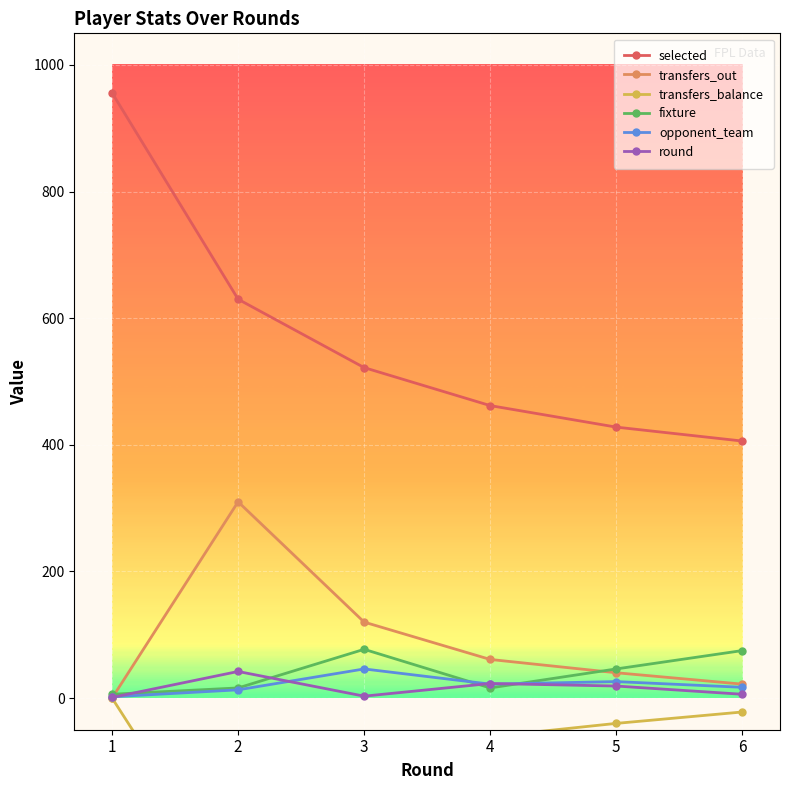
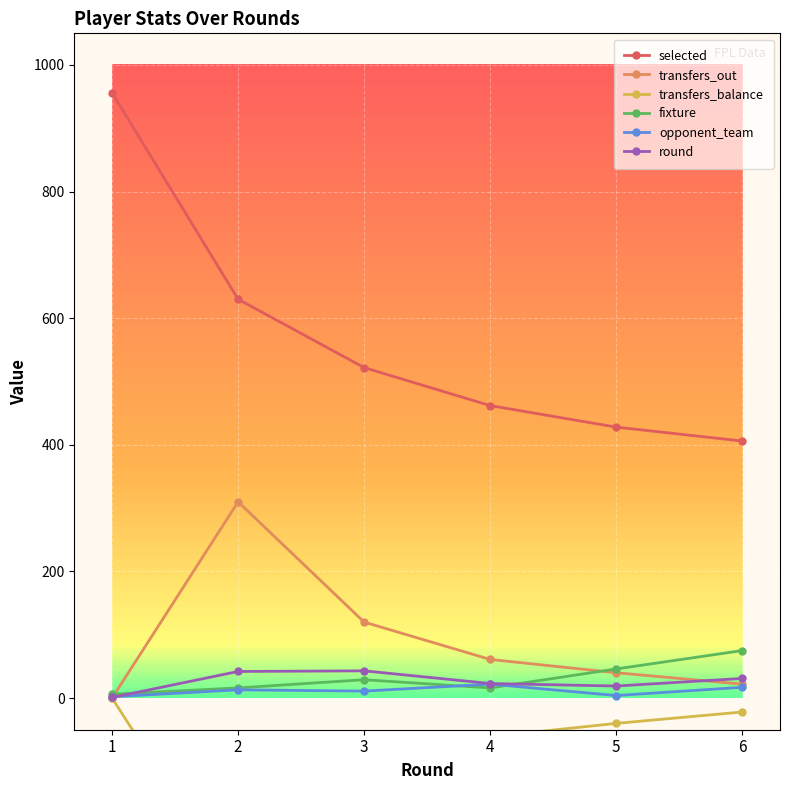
  {
    "fixture": {
-     "3": 80,
+     "3": 30,
      "4": 20,
      "5": 50,
      "6": 80
    },
    "opponent_team": {
-     "3": 50,
-     "5": 30,
+     "3": 10,
+     "5": 0,
      "6": 20
    },
    "round": {
      "2": 40,
-     "3": 0,
+     "3": 40,
      "5": 20,
-     "6": 10
+     "6": 30
    }
  }
